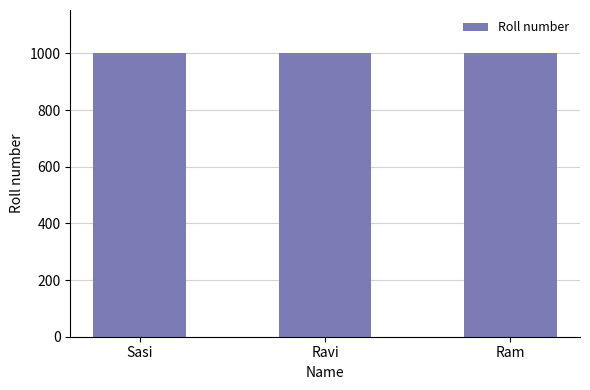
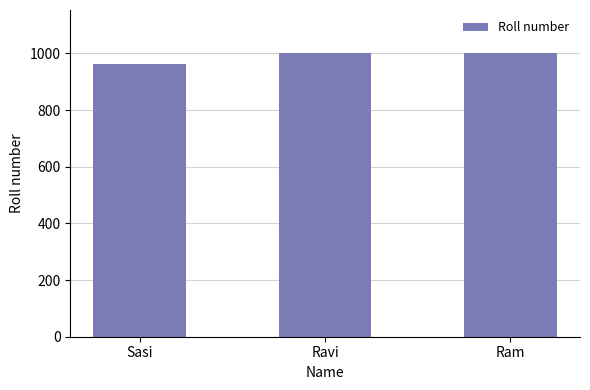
  {
-   "Sasi": 1000,
+   "Sasi": 960,
    "Ravi": 1000,
    "Ram": 1000
  }
